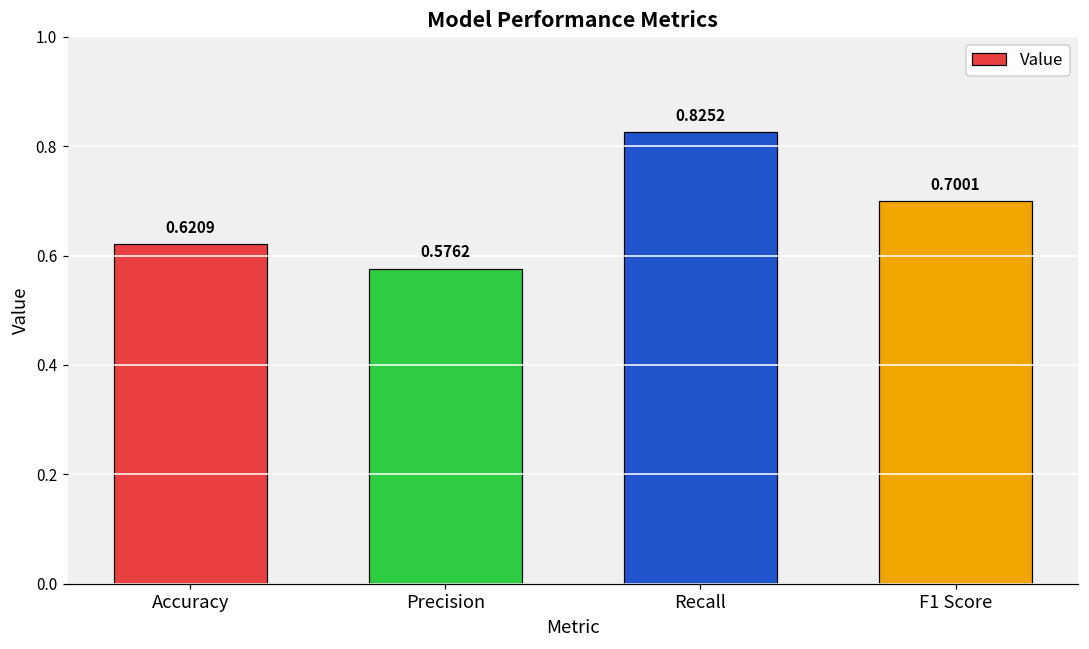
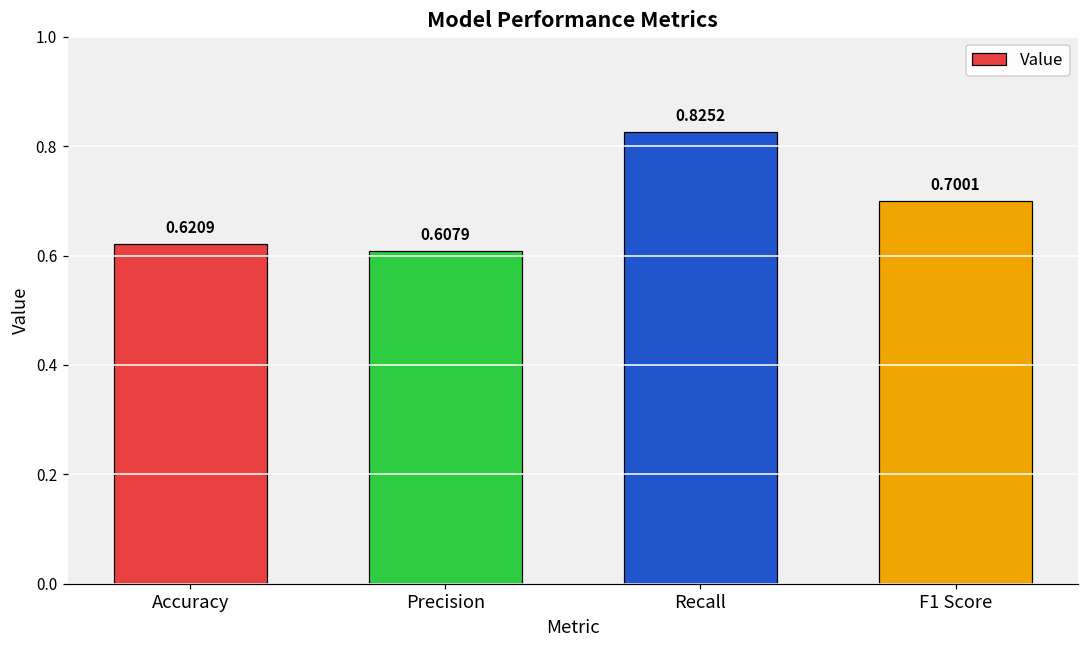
  {
    "Accuracy": 0.6209,
-   "Precision": 0.5762,
+   "Precision": 0.6079,
    "Recall": 0.8252,
    "F1 Score": 0.7001
  }
